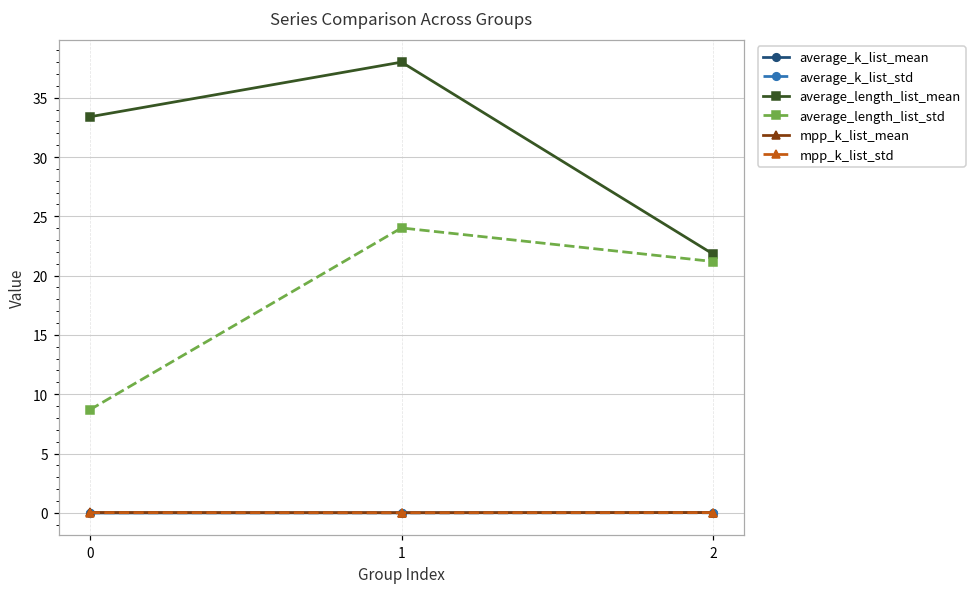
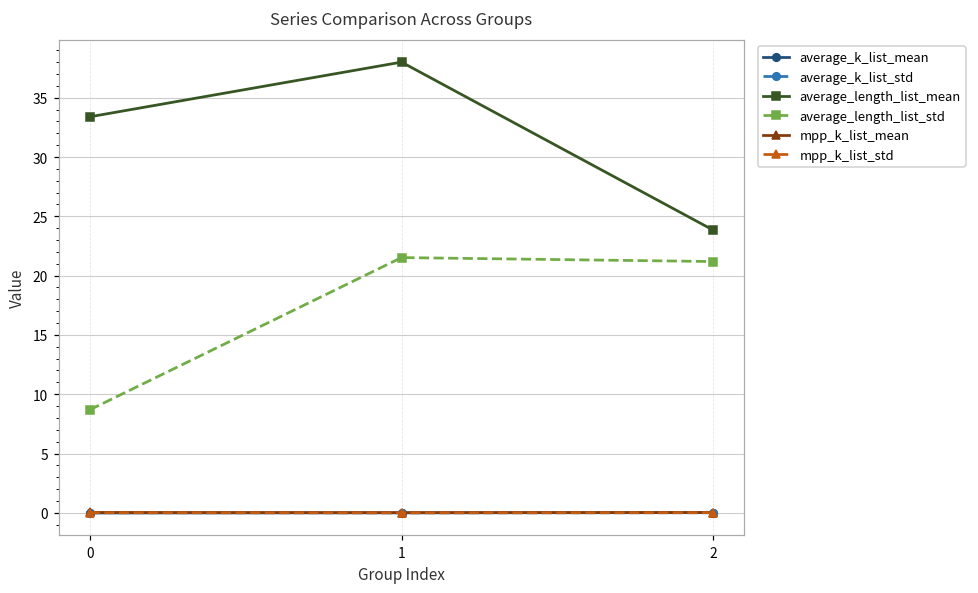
  {
    "mpp_k_list_std": {
      "0": 0.0,
      "1": 0.0,
      "2": 0.0
    },
    "average_length_list_mean": {
      "0": 33.4,
      "1": 38.0,
-     "2": 21.8
+     "2": 23.8
    },
    "average_length_list_std": {
      "0": 8.7,
-     "1": 24.0,
+     "1": 21.5,
      "2": 21.2
    }
  }
